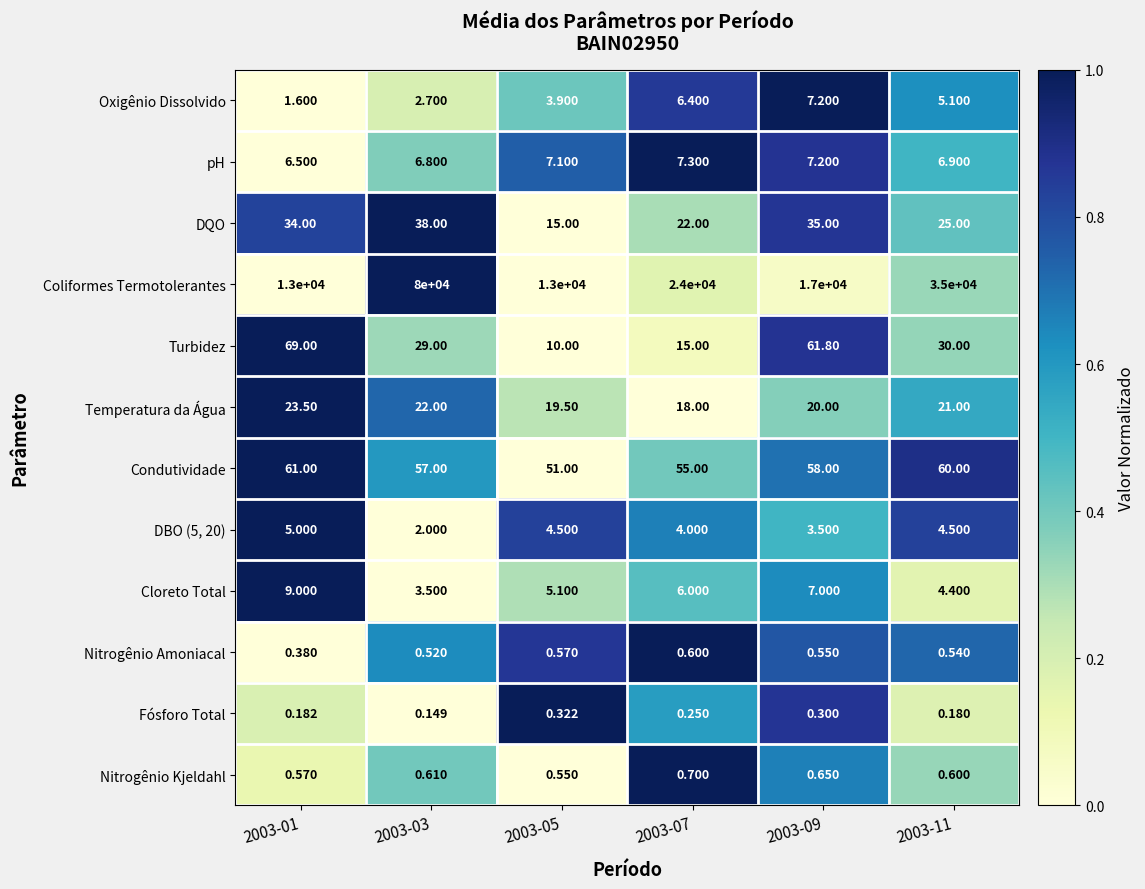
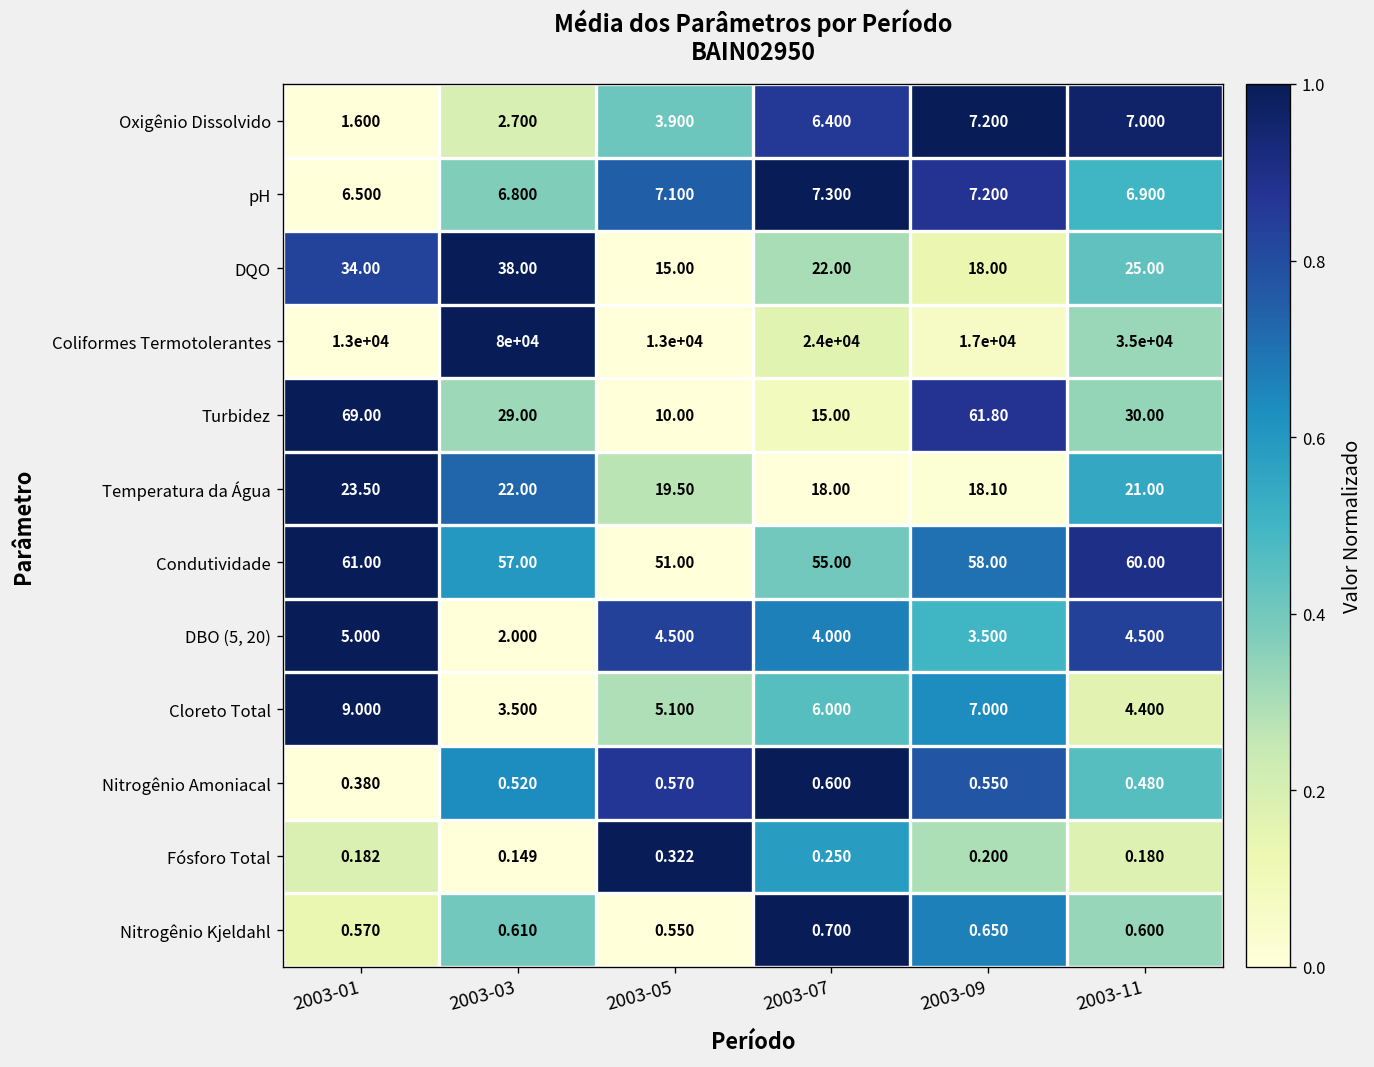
  {
    "Oxigênio Dissolvido": {
      "2003-01": "1.600",
      "2003-03": "2.700",
      "2003-05": "3.900",
      "2003-07": "6.400",
      "2003-09": "7.200",
-     "2003-11": "5.100"
+     "2003-11": "7.000"
    },
    "pH": {
      "2003-01": "6.500",
      "2003-03": "6.800",
      "2003-05": "7.100",
      "2003-07": "7.300",
      "2003-09": "7.200",
      "2003-11": "6.900"
    },
    "DQO": {
      "2003-01": "34.00",
      "2003-03": "38.00",
      "2003-05": "15.00",
      "2003-07": "22.00",
-     "2003-09": "35.00",
+     "2003-09": "18.00",
      "2003-11": "25.00"
    },
    "Coliformes Termotolerantes": {
      "2003-01": "1.3e+04",
      "2003-03": "8e+04",
      "2003-05": "1.3e+04",
      "2003-07": "2.4e+04",
      "2003-09": "1.7e+04",
      "2003-11": "3.5e+04"
    },
    "Turbidez": {
      "2003-01": "69.00",
      "2003-03": "29.00",
      "2003-05": "10.00",
      "2003-07": "15.00",
      "2003-09": "61.80",
      "2003-11": "30.00"
    },
    "Temperatura da Água": {
      "2003-01": "23.50",
      "2003-03": "22.00",
      "2003-05": "19.50",
      "2003-07": "18.00",
-     "2003-09": "20.00",
+     "2003-09": "18.10",
      "2003-11": "21.00"
    },
    "Condutividade": {
      "2003-01": "61.00",
      "2003-03": "57.00",
      "2003-05": "51.00",
      "2003-07": "55.00",
      "2003-09": "58.00",
      "2003-11": "60.00"
    },
    "DBO (5, 20)": {
      "2003-01": "5.000",
      "2003-03": "2.000",
      "2003-05": "4.500",
      "2003-07": "4.000",
      "2003-09": "3.500",
      "2003-11": "4.500"
    },
    "Cloreto Total": {
      "2003-01": "9.000",
      "2003-03": "3.500",
      "2003-05": "5.100",
      "2003-07": "6.000",
      "2003-09": "7.000",
      "2003-11": "4.400"
    },
    "Nitrogênio Amoniacal": {
      "2003-01": "0.380",
      "2003-03": "0.520",
      "2003-05": "0.570",
      "2003-07": "0.600",
      "2003-09": "0.550",
-     "2003-11": "0.540"
+     "2003-11": "0.480"
    },
    "Fósforo Total": {
      "2003-01": "0.182",
      "2003-03": "0.149",
      "2003-05": "0.322",
      "2003-07": "0.250",
-     "2003-09": "0.300",
+     "2003-09": "0.200",
      "2003-11": "0.180"
    },
    "Nitrogênio Kjeldahl": {
      "2003-01": "0.570",
      "2003-03": "0.610",
      "2003-05": "0.550",
      "2003-07": "0.700",
      "2003-09": "0.650",
      "2003-11": "0.600"
    }
  }
